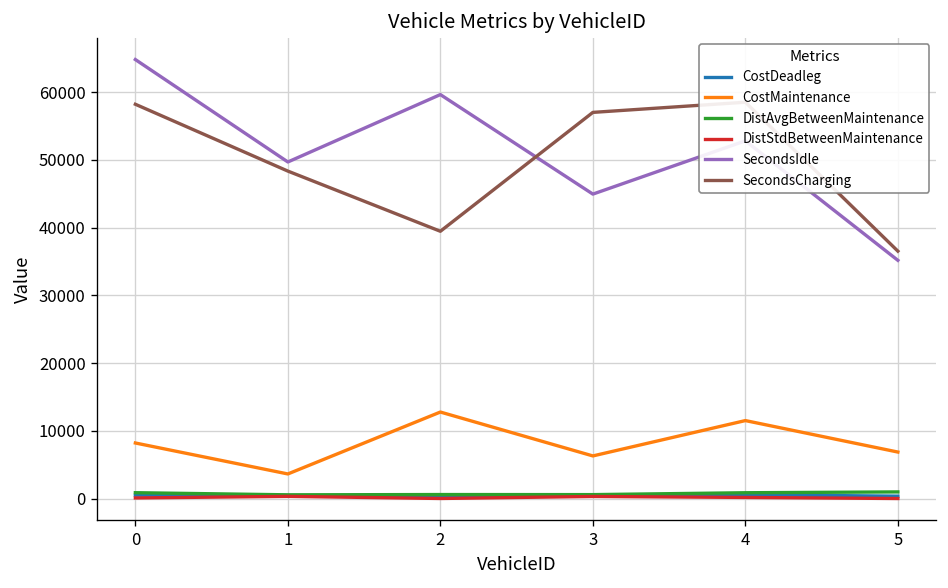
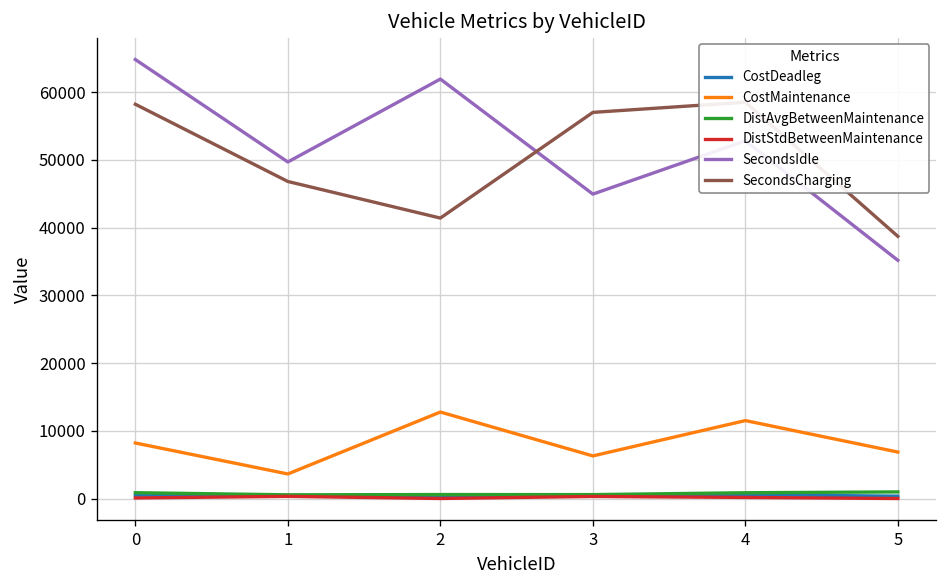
  {
    "CostMaintenance": {
      "0": 8000,
      "1": 4000,
      "2": 13000,
      "3": 6000,
      "4": 12000,
      "5": 7000
    },
    "DistAvgBetweenMaintenance": {
      "5": 1000
    },
    "SecondsIdle": {
      "0": 65000,
      "1": 50000,
-     "2": 60000,
+     "2": 62000,
      "3": 45000,
      "5": 35000
    },
    "SecondsCharging": {
      "0": 58000,
-     "1": 48000,
-     "2": 39000,
+     "1": 47000,
+     "2": 41000,
      "3": 57000,
-     "5": 37000
+     "5": 39000
    }
  }
